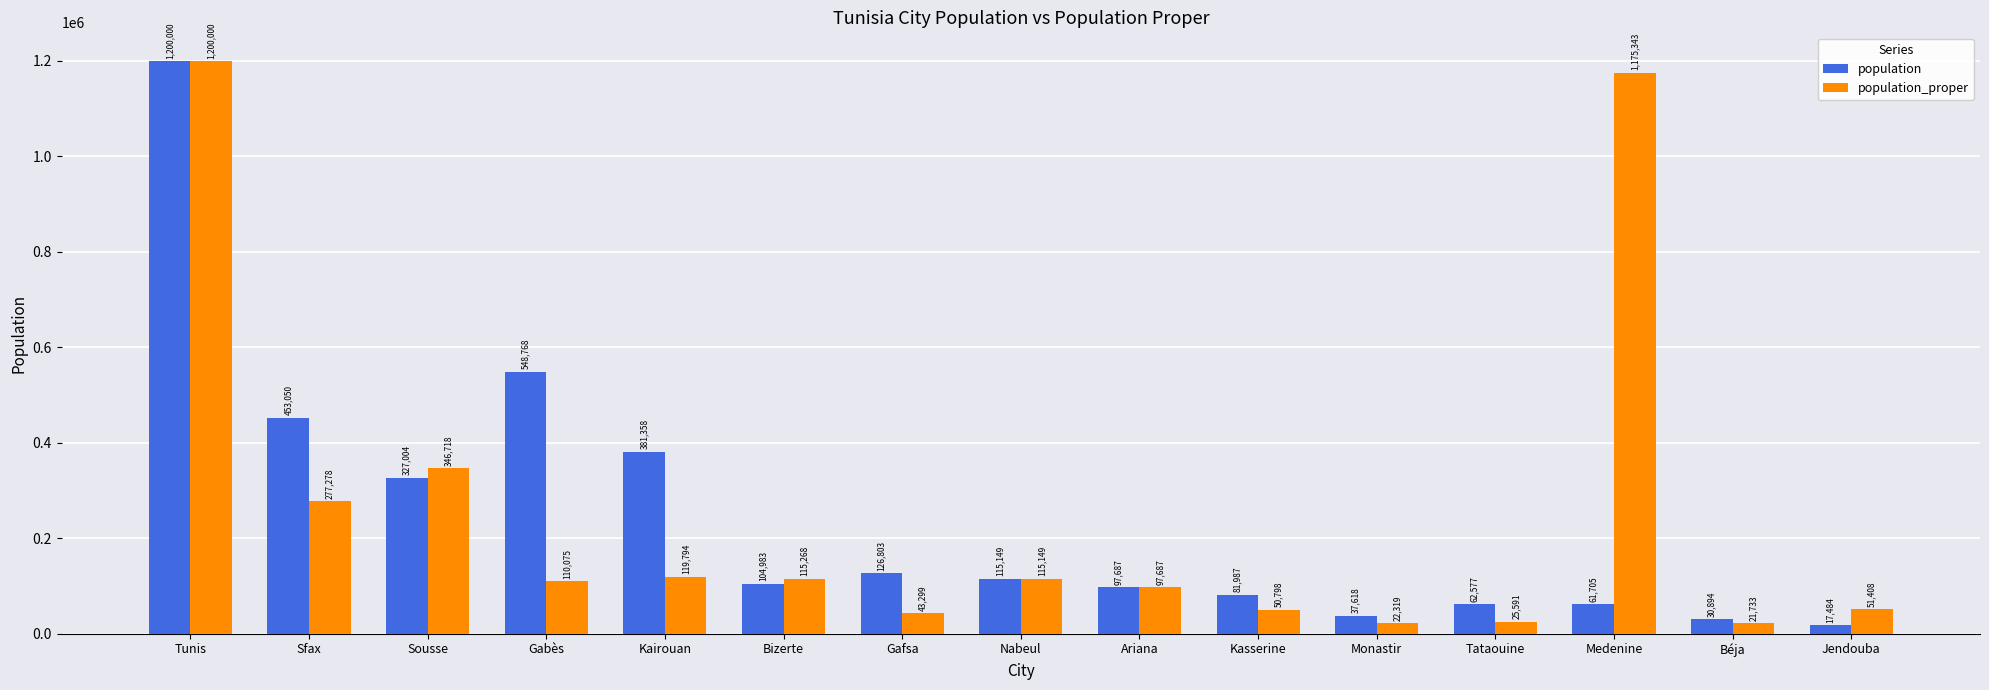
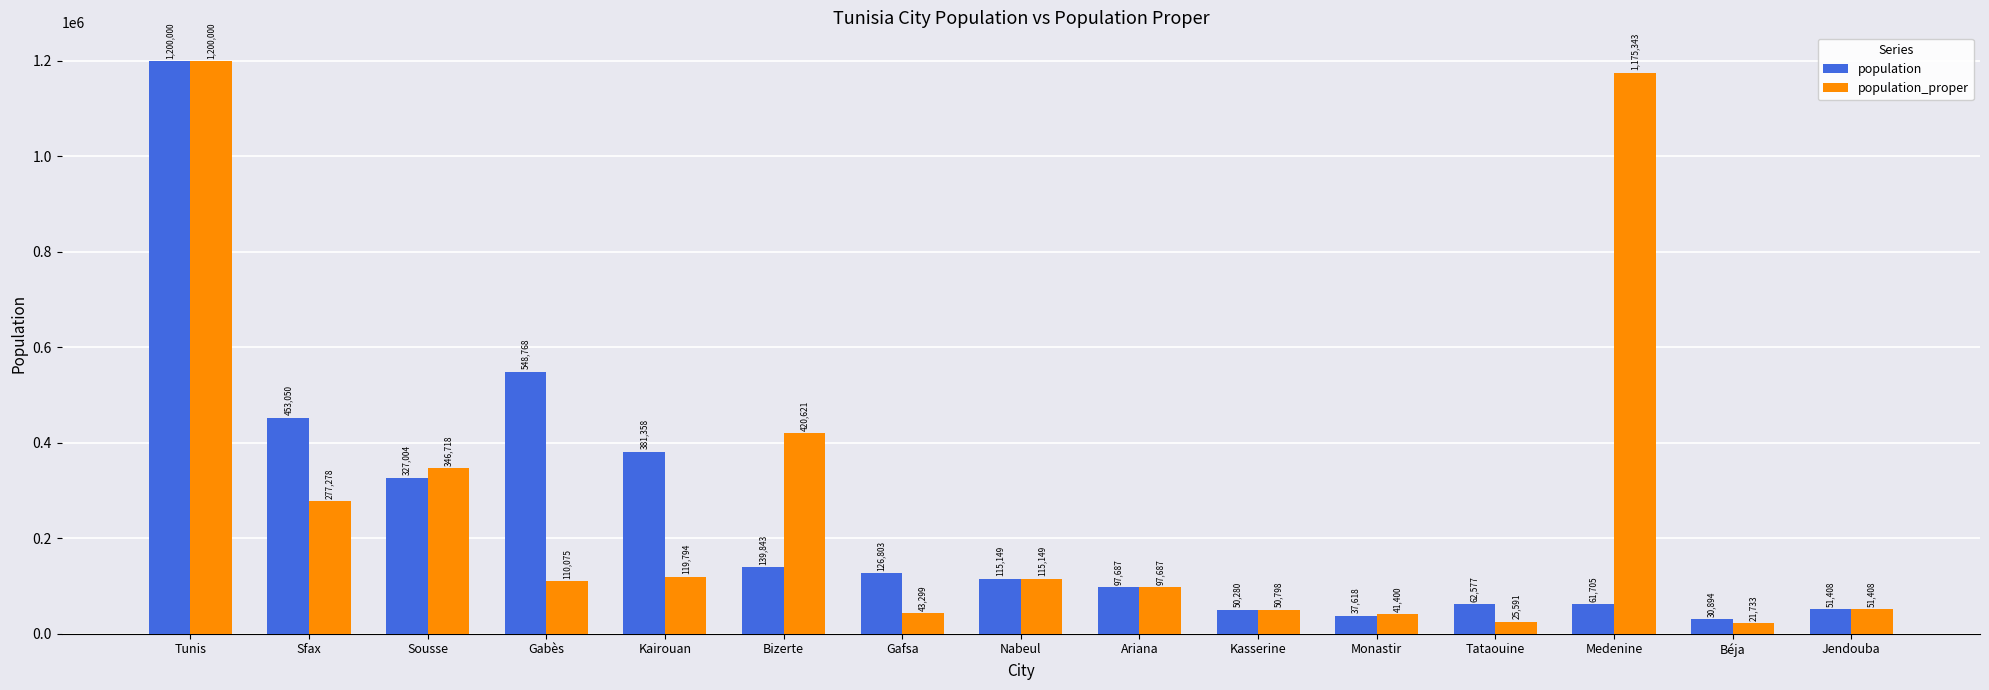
  {
    "population": {
      "Tunis": "1,200,000",
      "Sfax": "453,050",
      "Sousse": "327,004",
      "Gabès": "548,768",
      "Kairouan": "381,358",
-     "Bizerte": "104,983",
+     "Bizerte": "139,843",
      "Gafsa": "126,803",
      "Nabeul": "115,149",
      "Ariana": "97,687",
-     "Kasserine": "81,987",
+     "Kasserine": "50,280",
      "Monastir": "37,618",
      "Tataouine": "62,577",
      "Medenine": "61,705",
      "Béja": "30,894",
-     "Jendouba": "17,484"
+     "Jendouba": "51,408"
    },
    "population_proper": {
      "Tunis": "1,200,000",
      "Sfax": "277,278",
      "Sousse": "346,718",
      "Gabès": "110,075",
      "Kairouan": "119,794",
-     "Bizerte": "115,268",
+     "Bizerte": "420,621",
      "Gafsa": "43,299",
      "Nabeul": "115,149",
      "Ariana": "97,687",
      "Kasserine": "50,798",
-     "Monastir": "22,319",
+     "Monastir": "41,400",
      "Tataouine": "25,591",
      "Medenine": "1,175,343",
      "Béja": "21,733",
      "Jendouba": "51,408"
    }
  }
